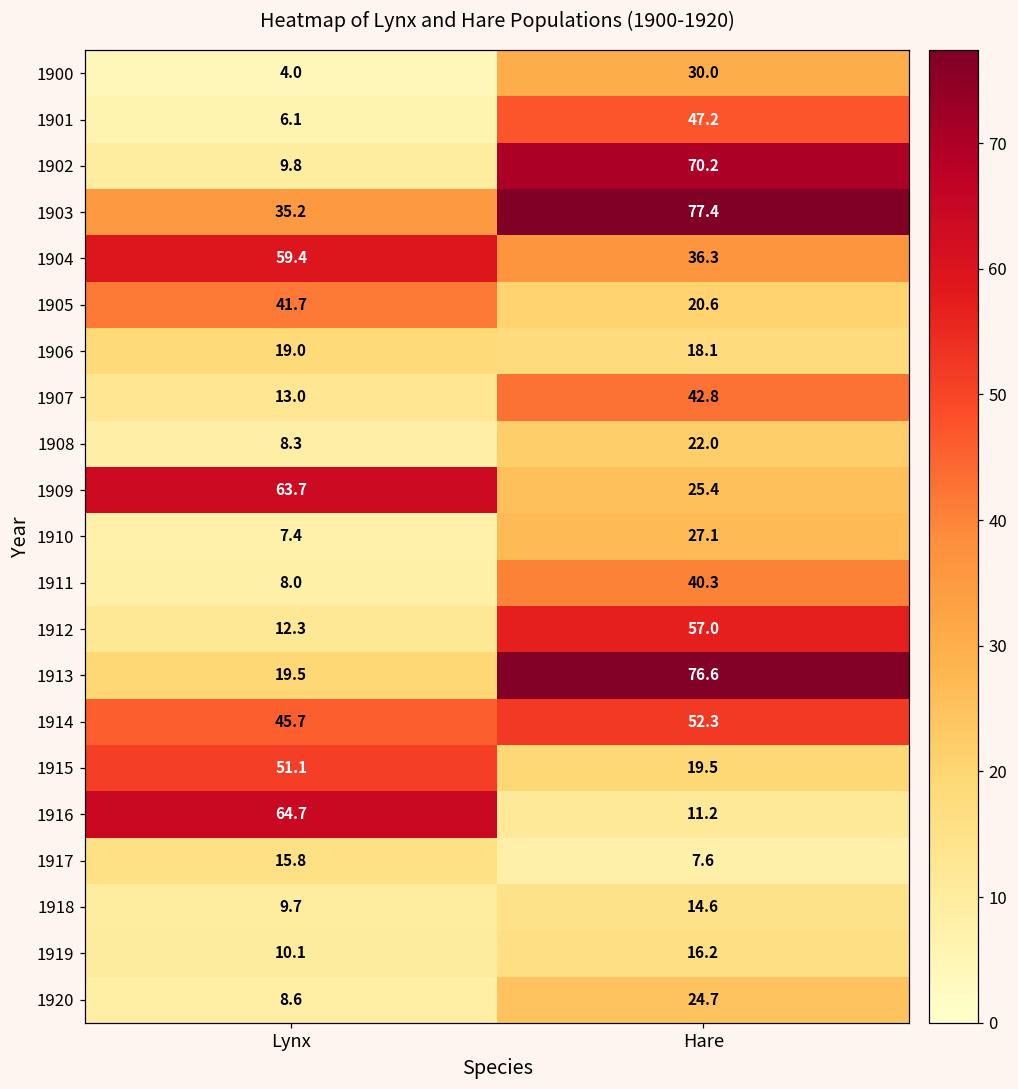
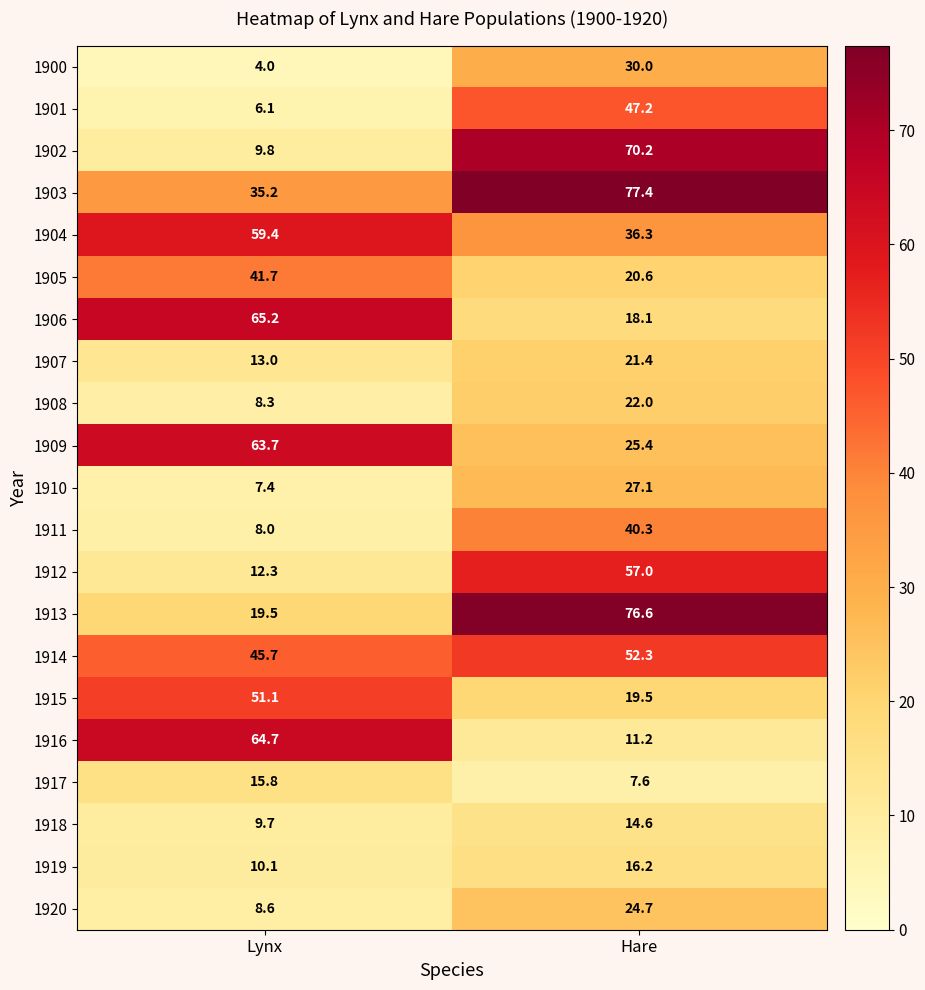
  {
    "1900": {
      "Lynx": 4.0,
      "Hare": 30.0
    },
    "1901": {
      "Lynx": 6.1,
      "Hare": 47.2
    },
    "1902": {
      "Lynx": 9.8,
      "Hare": 70.2
    },
    "1903": {
      "Lynx": 35.2,
      "Hare": 77.4
    },
    "1904": {
      "Lynx": 59.4,
      "Hare": 36.3
    },
    "1905": {
      "Lynx": 41.7,
      "Hare": 20.6
    },
    "1906": {
-     "Lynx": 19.0,
+     "Lynx": 65.2,
      "Hare": 18.1
    },
    "1907": {
      "Lynx": 13.0,
-     "Hare": 42.8
+     "Hare": 21.4
    },
    "1908": {
      "Lynx": 8.3,
      "Hare": 22.0
    },
    "1909": {
      "Lynx": 63.7,
      "Hare": 25.4
    },
    "1910": {
      "Lynx": 7.4,
      "Hare": 27.1
    },
    "1911": {
      "Lynx": 8.0,
      "Hare": 40.3
    },
    "1912": {
      "Lynx": 12.3,
      "Hare": 57.0
    },
    "1913": {
      "Lynx": 19.5,
      "Hare": 76.6
    },
    "1914": {
      "Lynx": 45.7,
      "Hare": 52.3
    },
    "1915": {
      "Lynx": 51.1,
      "Hare": 19.5
    },
    "1916": {
      "Lynx": 64.7,
      "Hare": 11.2
    },
    "1917": {
      "Lynx": 15.8,
      "Hare": 7.6
    },
    "1918": {
      "Lynx": 9.7,
      "Hare": 14.6
    },
    "1919": {
      "Lynx": 10.1,
      "Hare": 16.2
    },
    "1920": {
      "Lynx": 8.6,
      "Hare": 24.7
    }
  }
